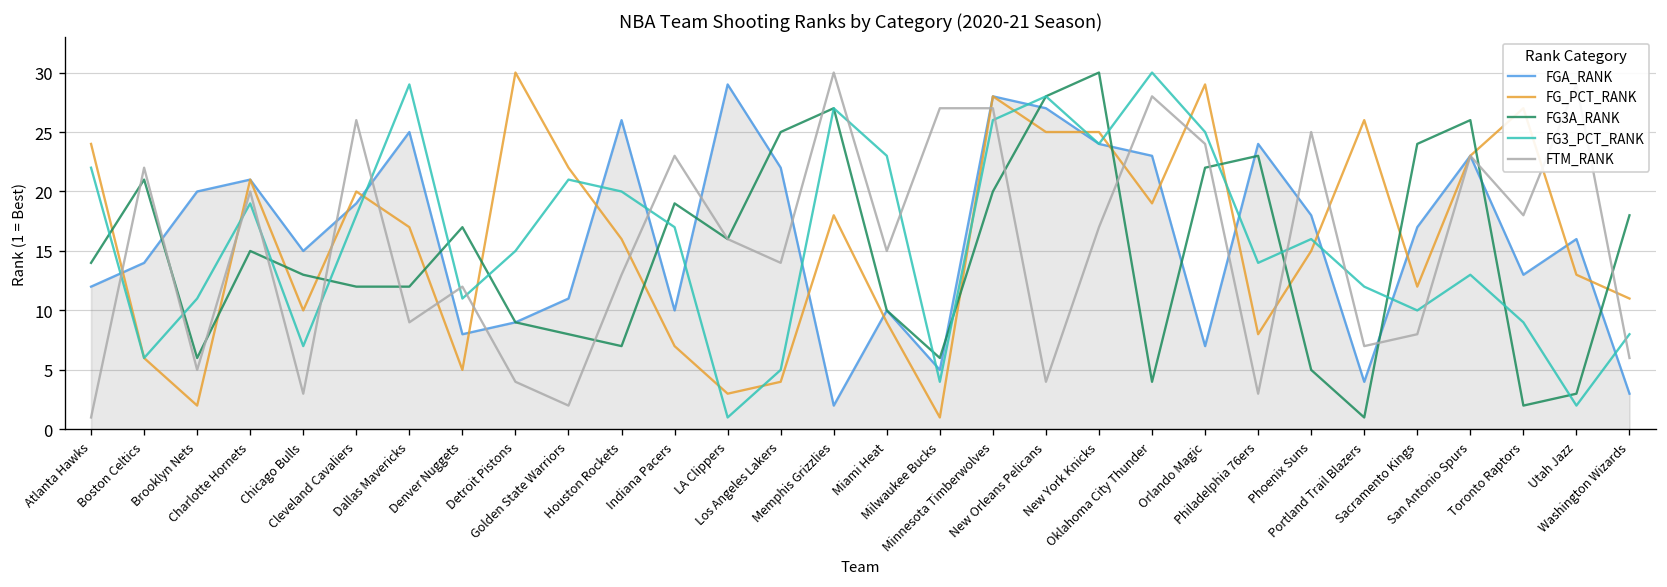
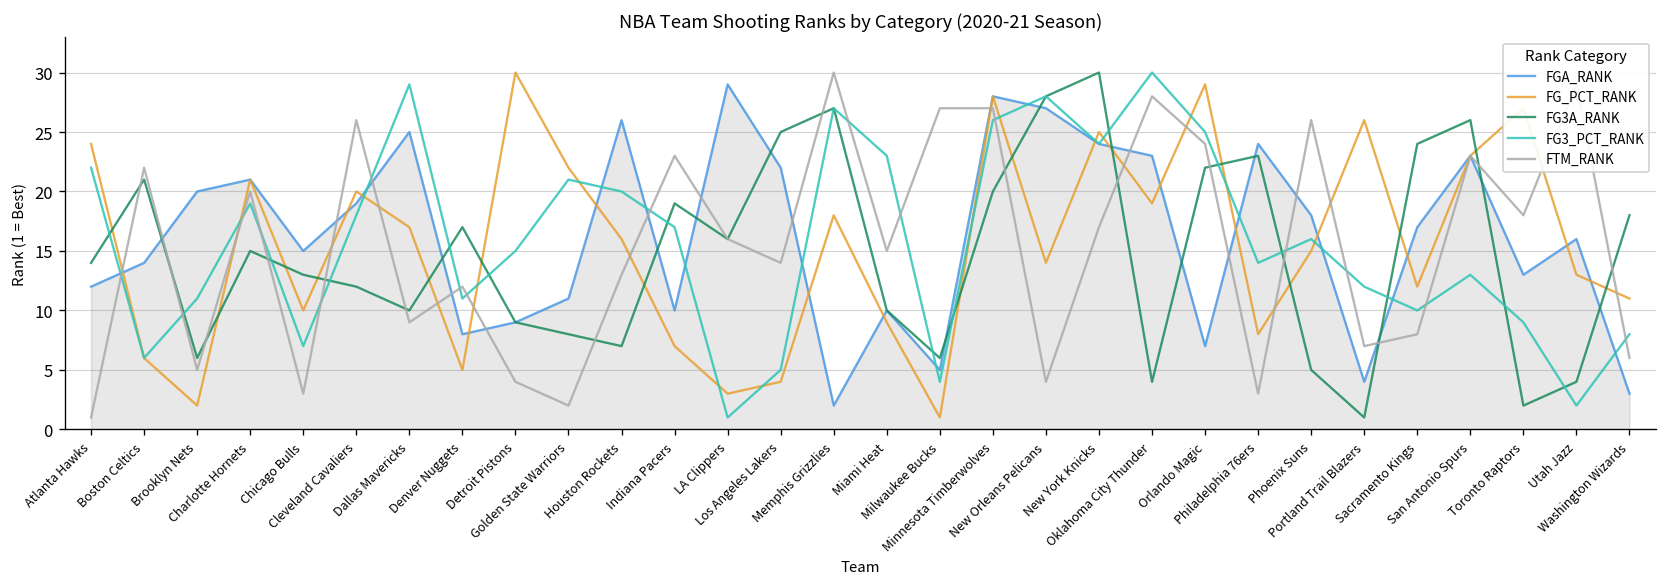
  {
    "FGA_RANK": {
      "Atlanta Hawks": 12,
      "Boston Celtics": 14,
      "Brooklyn Nets": 20,
      "Chicago Bulls": 15,
      "Cleveland Cavaliers": 19,
      "Dallas Mavericks": 25,
      "Denver Nuggets": 8,
      "Golden State Warriors": 11,
      "Houston Rockets": 26,
      "Indiana Pacers": 10,
      "LA Clippers": 29,
      "Los Angeles Lakers": 22,
      "Memphis Grizzlies": 2,
      "Milwaukee Bucks": 5,
      "New Orleans Pelicans": 27,
      "Oklahoma City Thunder": 23,
      "Orlando Magic": 7,
      "Philadelphia 76ers": 24,
      "Phoenix Suns": 18,
      "Portland Trail Blazers": 4,
      "Sacramento Kings": 17,
      "Toronto Raptors": 13,
      "Utah Jazz": 16,
      "Washington Wizards": 3
    },
    "FG_PCT_RANK": {
      "Atlanta Hawks": 24,
      "Brooklyn Nets": 2,
      "Chicago Bulls": 10,
      "Cleveland Cavaliers": 20,
      "Dallas Mavericks": 17,
      "Denver Nuggets": 5,
      "Detroit Pistons": 30,
      "Golden State Warriors": 22,
      "Houston Rockets": 16,
      "Indiana Pacers": 7,
      "LA Clippers": 3,
      "Los Angeles Lakers": 4,
      "Memphis Grizzlies": 18,
      "Miami Heat": 9,
      "Milwaukee Bucks": 1,
-     "New Orleans Pelicans": 25,
+     "New Orleans Pelicans": 14,
      "New York Knicks": 25,
      "Oklahoma City Thunder": 19,
      "Orlando Magic": 29,
      "Philadelphia 76ers": 8,
      "Phoenix Suns": 15,
      "Portland Trail Blazers": 26,
      "Sacramento Kings": 12,
      "Utah Jazz": 13,
      "Washington Wizards": 11
    },
    "FG3A_RANK": {
      "Atlanta Hawks": 14,
      "Boston Celtics": 21,
      "Brooklyn Nets": 6,
      "Charlotte Hornets": 15,
      "Chicago Bulls": 13,
      "Cleveland Cavaliers": 12,
-     "Dallas Mavericks": 12,
+     "Dallas Mavericks": 10,
      "Denver Nuggets": 17,
      "Golden State Warriors": 8,
      "Houston Rockets": 7,
      "Indiana Pacers": 19,
      "Los Angeles Lakers": 25,
      "Milwaukee Bucks": 6,
      "Minnesota Timberwolves": 20,
      "New York Knicks": 30,
      "Oklahoma City Thunder": 4,
      "Orlando Magic": 22,
      "Philadelphia 76ers": 23,
      "Phoenix Suns": 5,
      "Portland Trail Blazers": 1,
      "Sacramento Kings": 24,
      "San Antonio Spurs": 26,
      "Toronto Raptors": 2,
-     "Utah Jazz": 3,
+     "Utah Jazz": 4,
      "Washington Wizards": 18
    },
    "FG3_PCT_RANK": {
      "Atlanta Hawks": 22,
      "Brooklyn Nets": 11,
      "Charlotte Hornets": 19,
      "Chicago Bulls": 7,
      "Cleveland Cavaliers": 18,
      "Dallas Mavericks": 29,
      "Denver Nuggets": 11,
      "Detroit Pistons": 15,
      "Golden State Warriors": 21,
      "Houston Rockets": 20,
      "Indiana Pacers": 17,
      "LA Clippers": 1,
      "Los Angeles Lakers": 5,
      "Miami Heat": 23,
      "Milwaukee Bucks": 4,
      "Minnesota Timberwolves": 26,
      "Oklahoma City Thunder": 30,
      "Orlando Magic": 25,
      "Philadelphia 76ers": 14,
      "Phoenix Suns": 16,
      "Portland Trail Blazers": 12,
      "Sacramento Kings": 10,
      "San Antonio Spurs": 13,
      "Toronto Raptors": 9,
      "Utah Jazz": 2,
      "Washington Wizards": 8
    },
    "FTM_RANK": {
      "Atlanta Hawks": 1,
      "Boston Celtics": 22,
      "Brooklyn Nets": 5,
      "Charlotte Hornets": 20,
      "Chicago Bulls": 3,
      "Cleveland Cavaliers": 26,
      "Dallas Mavericks": 9,
      "Denver Nuggets": 12,
      "Detroit Pistons": 4,
      "Golden State Warriors": 2,
      "Houston Rockets": 13,
      "Indiana Pacers": 23,
      "Los Angeles Lakers": 14,
      "Memphis Grizzlies": 30,
      "Miami Heat": 15,
      "Milwaukee Bucks": 27,
      "Minnesota Timberwolves": 27,
      "New Orleans Pelicans": 4,
      "New York Knicks": 17,
      "Oklahoma City Thunder": 28,
      "Orlando Magic": 24,
      "Philadelphia 76ers": 3,
-     "Phoenix Suns": 25,
+     "Phoenix Suns": 26,
      "Portland Trail Blazers": 7,
      "Sacramento Kings": 8,
      "Toronto Raptors": 18,
      "Washington Wizards": 6
    }
  }
